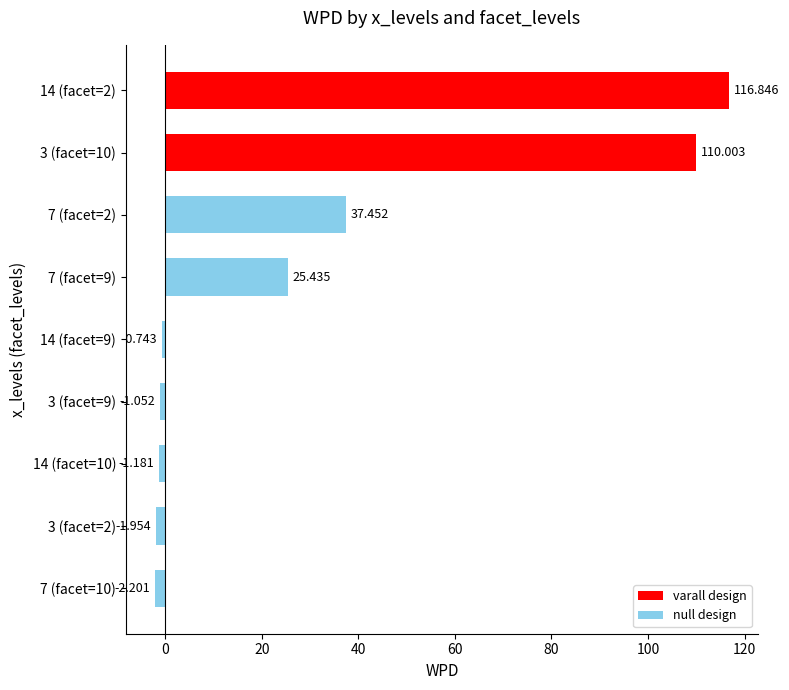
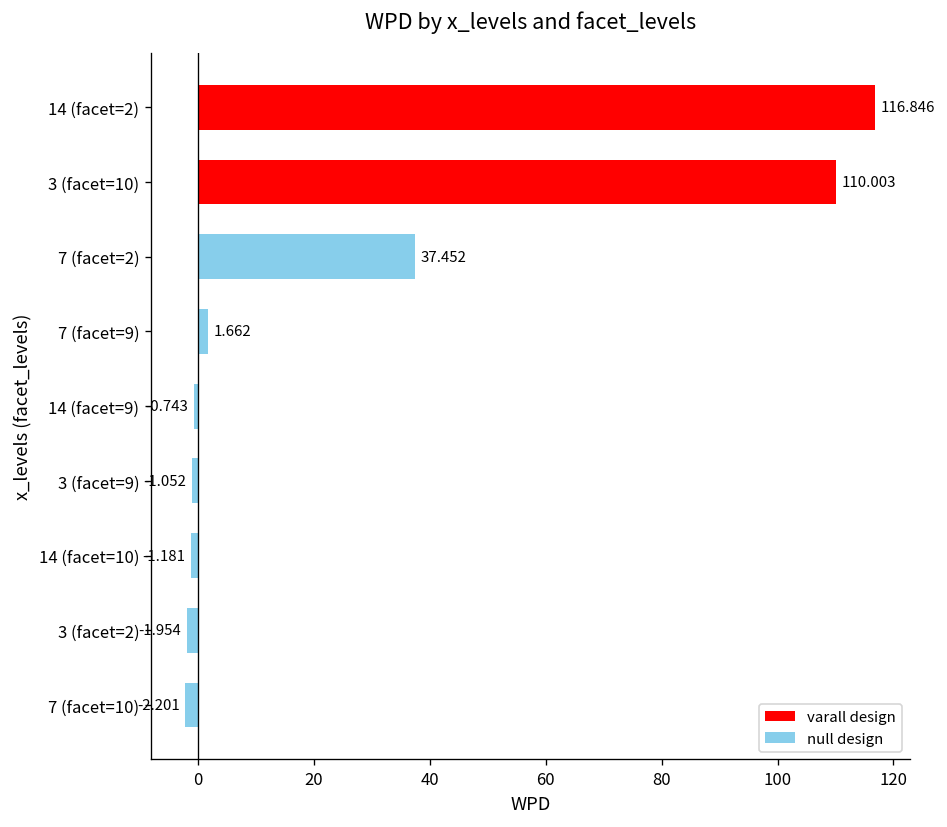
  {
    "14 (facet=2)": 116.846,
    "3 (facet=10)": 110.003,
    "7 (facet=2)": 37.452,
-   "7 (facet=9)": 25.435,
+   "7 (facet=9)": 1.662,
    "14 (facet=9)": -0.743,
    "3 (facet=9)": -1.052,
    "14 (facet=10)": -1.181,
    "3 (facet=2)": -1.954,
    "7 (facet=10)": -2.201
  }
